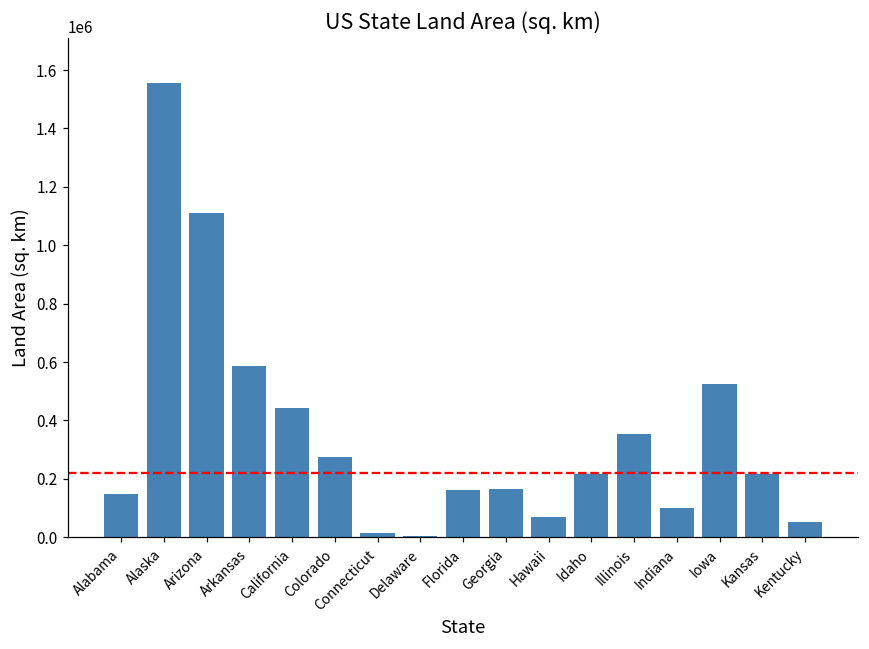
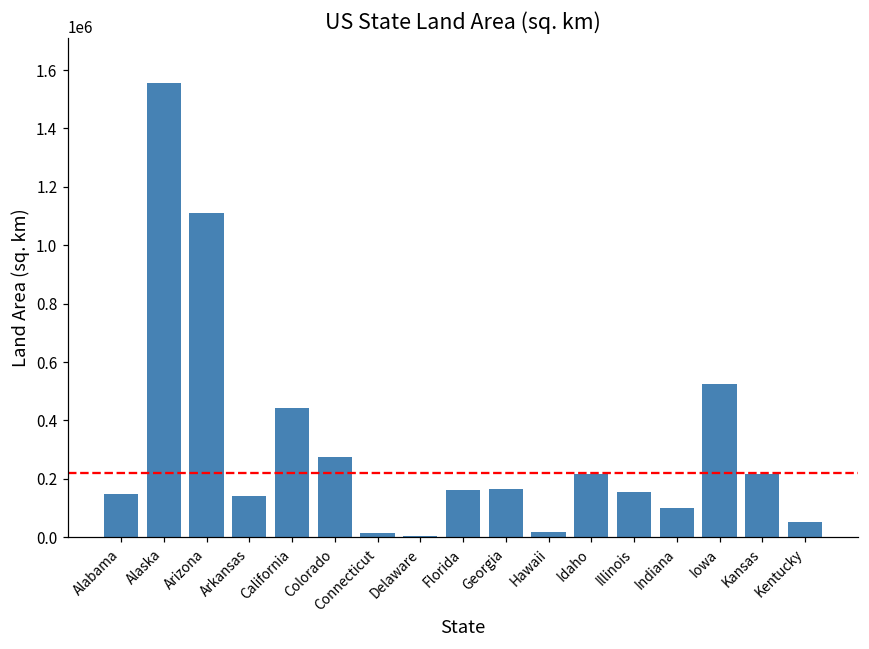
  {
    "Alabama": 150000,
    "Alaska": 1550000,
    "Arizona": 1110000,
-   "Arkansas": 590000,
+   "Arkansas": 140000,
    "California": 440000,
    "Colorado": 280000,
    "Connecticut": 20000,
    "Florida": 160000,
    "Georgia": 160000,
-   "Hawaii": 70000,
+   "Hawaii": 20000,
    "Idaho": 220000,
-   "Illinois": 350000,
+   "Illinois": 160000,
    "Indiana": 100000,
    "Iowa": 530000,
    "Kansas": 220000,
    "Kentucky": 50000
  }
